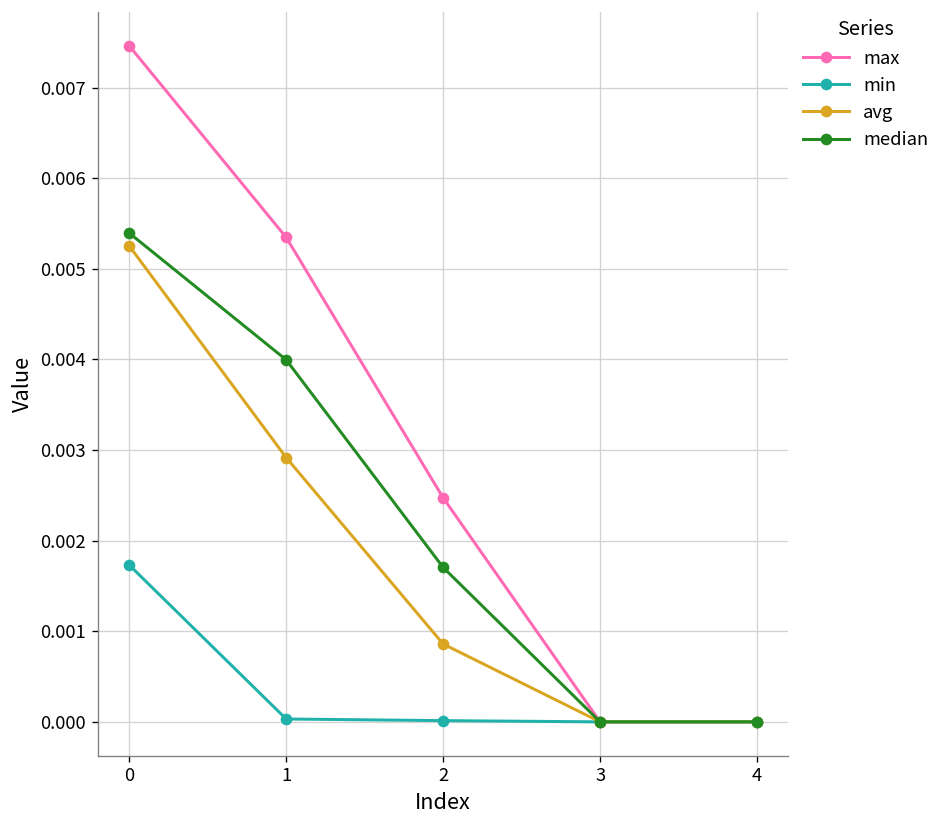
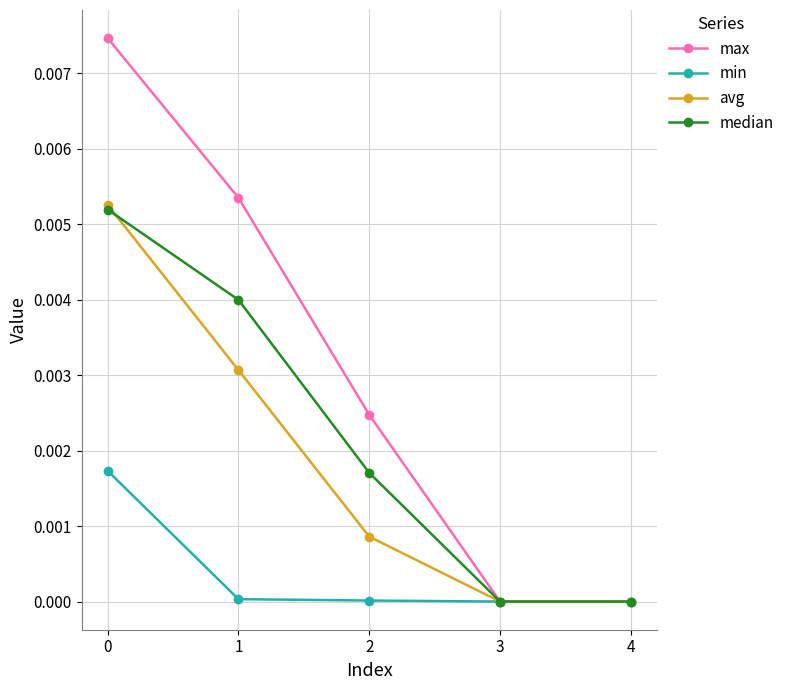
  {
    "max": {
      "0": 0.0075,
      "1": 0.0053,
      "2": 0.0025
    },
    "min": {
      "0": 0.0017,
      "1": 0.0000,
      "2": 0.0000
    },
    "avg": {
      "0": 0.0053,
-     "1": 0.0029,
+     "1": 0.0031,
      "2": 0.0009
    },
    "median": {
-     "0": 0.0054,
+     "0": 0.0052,
      "1": 0.0040,
      "2": 0.0017
    }
  }
